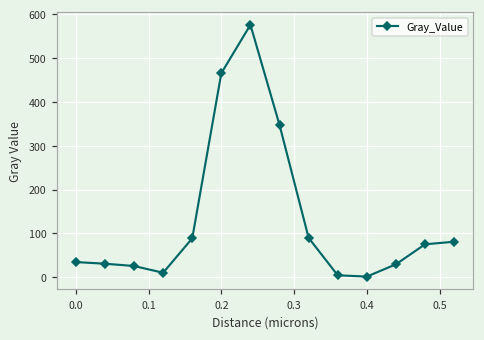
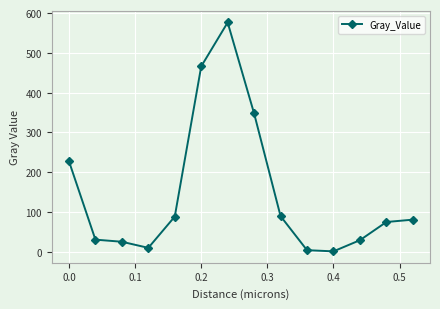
  {
-   "0.0": 30,
+   "0.0": 230,
    "0.2": 470,
    "0.4": 0
  }
